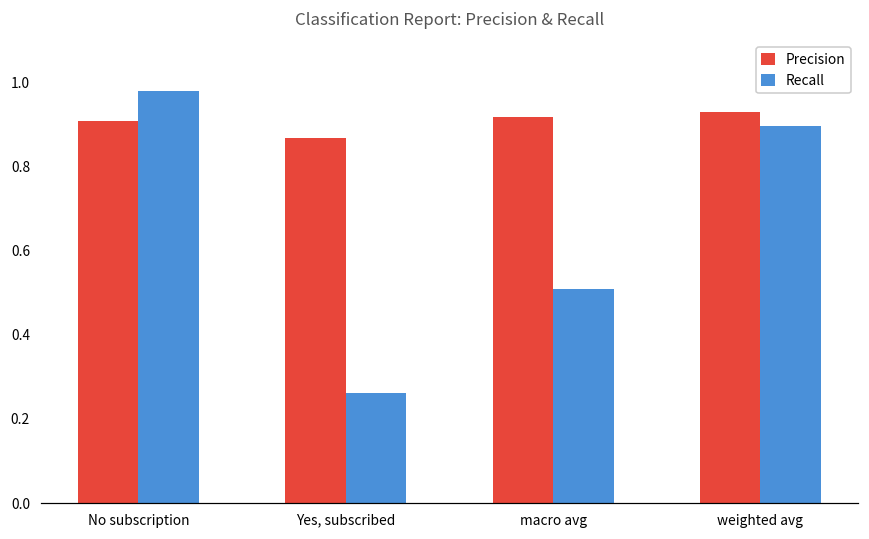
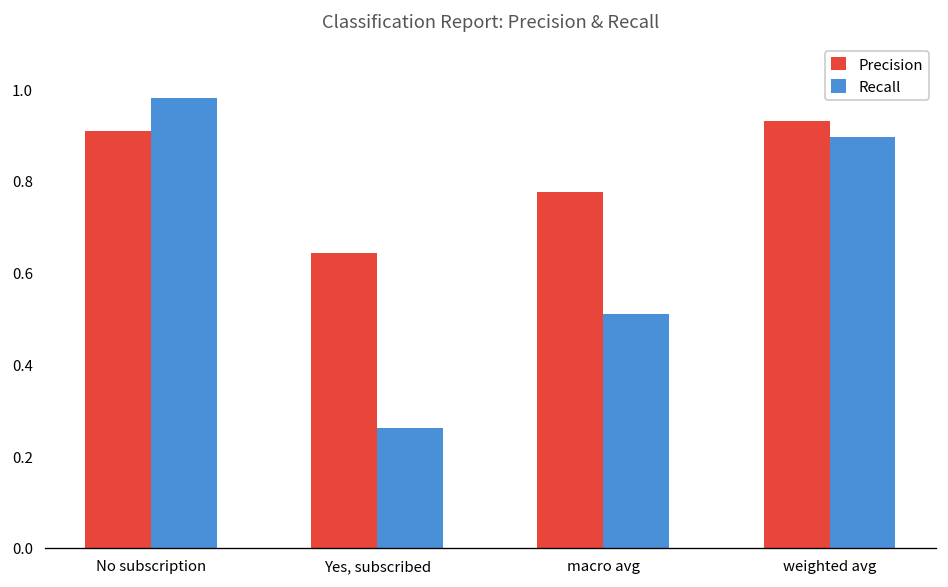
  {
    "Precision": {
      "No subscription": 0.91,
-     "Yes, subscribed": 0.87,
-     "macro avg": 0.92,
+     "Yes, subscribed": 0.64,
+     "macro avg": 0.78,
      "weighted avg": 0.93
    },
    "Recall": {
      "No subscription": 0.98,
      "Yes, subscribed": 0.26,
      "macro avg": 0.51,
      "weighted avg": 0.90
    }
  }
